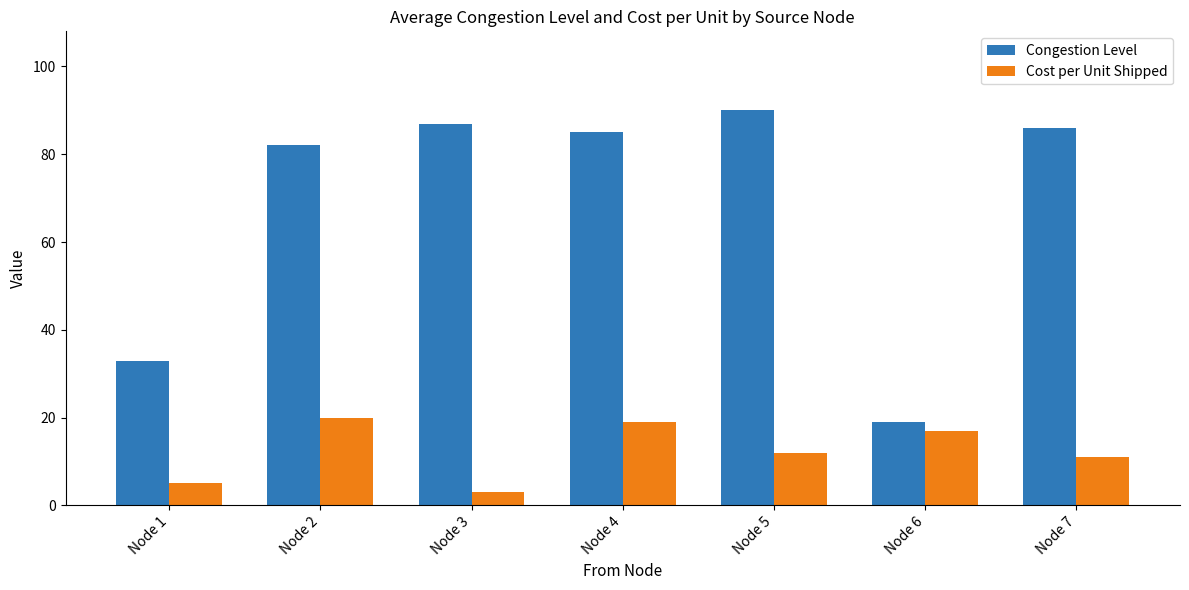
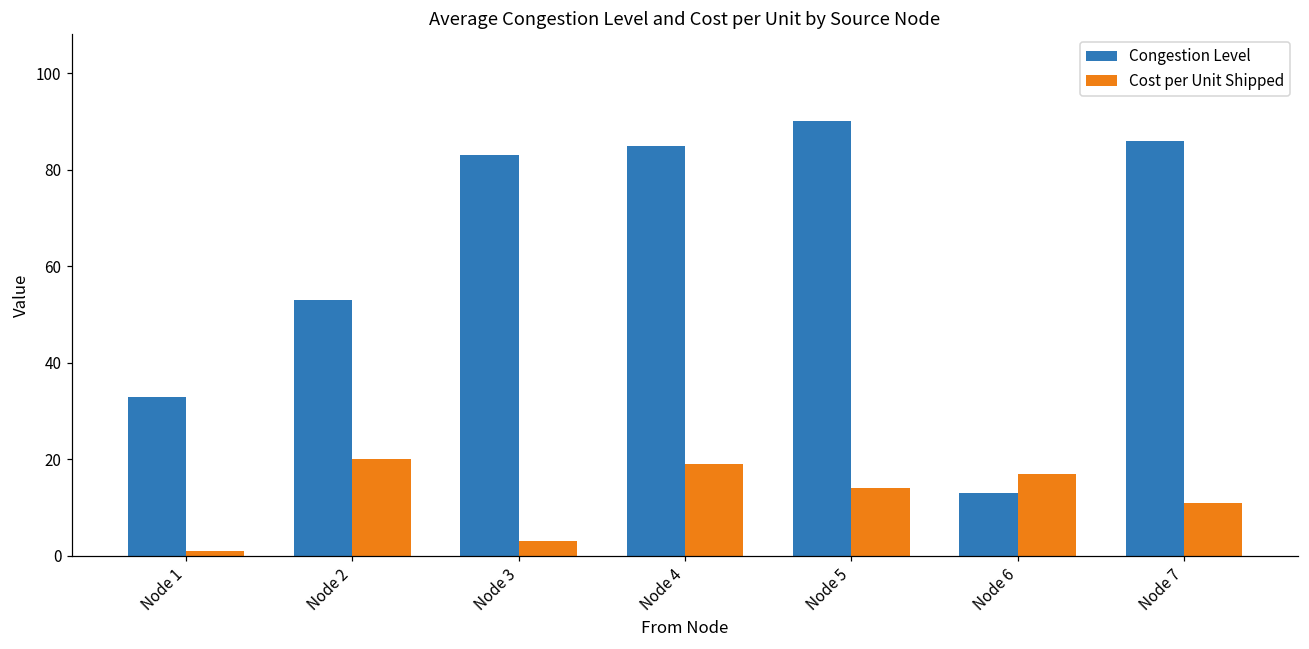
  {
    "Congestion Level": {
      "Node 1": 33,
-     "Node 2": 82,
-     "Node 3": 87,
+     "Node 2": 53,
+     "Node 3": 83,
      "Node 4": 85,
      "Node 5": 90,
-     "Node 6": 19,
+     "Node 6": 13,
      "Node 7": 86
    },
    "Cost per Unit Shipped": {
-     "Node 1": 5,
+     "Node 1": 1,
      "Node 2": 20,
      "Node 3": 3,
      "Node 4": 19,
-     "Node 5": 12,
+     "Node 5": 14,
      "Node 6": 17,
      "Node 7": 11
    }
  }
